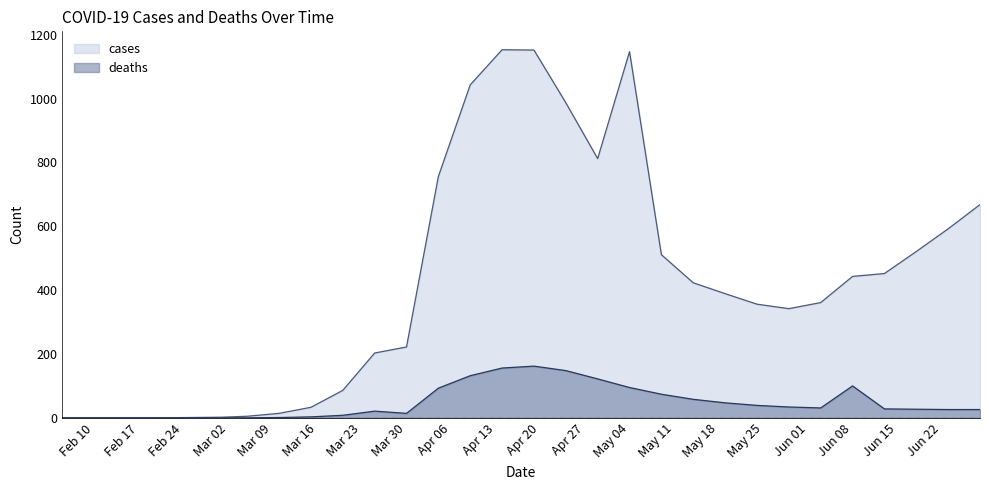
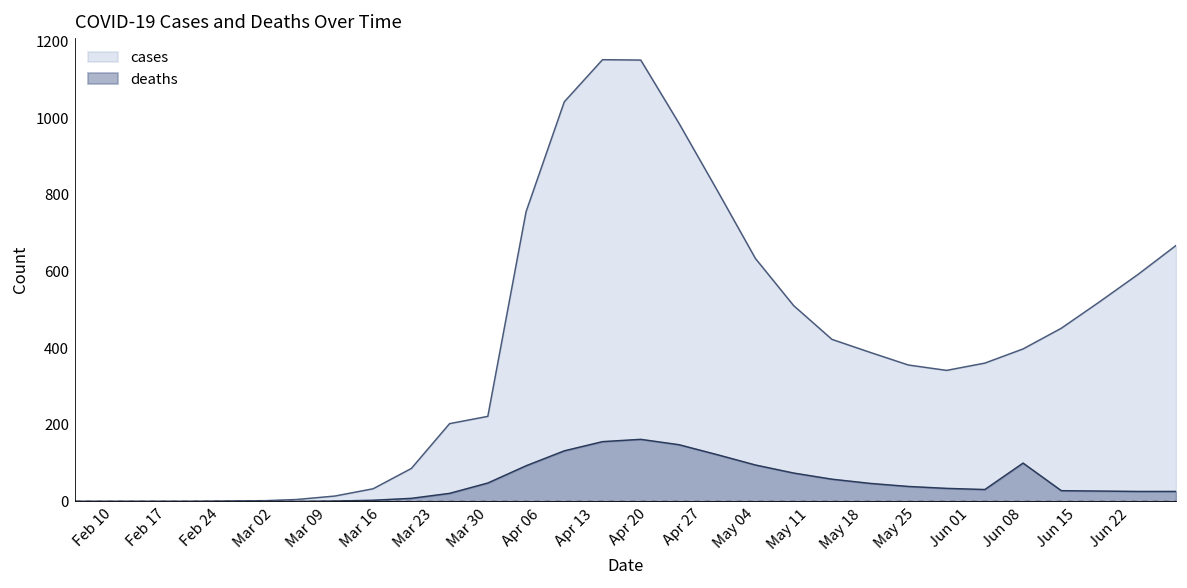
  {
    "cases": {
      "Mar 30": 220,
-     "May 04": 1150,
-     "Jun 08": 440
+     "May 04": 630,
+     "Jun 08": 400
    },
    "deaths": {
-     "Mar 30": 10,
+     "Mar 30": 50,
      "May 04": 100,
      "Jun 08": 100
    }
  }
